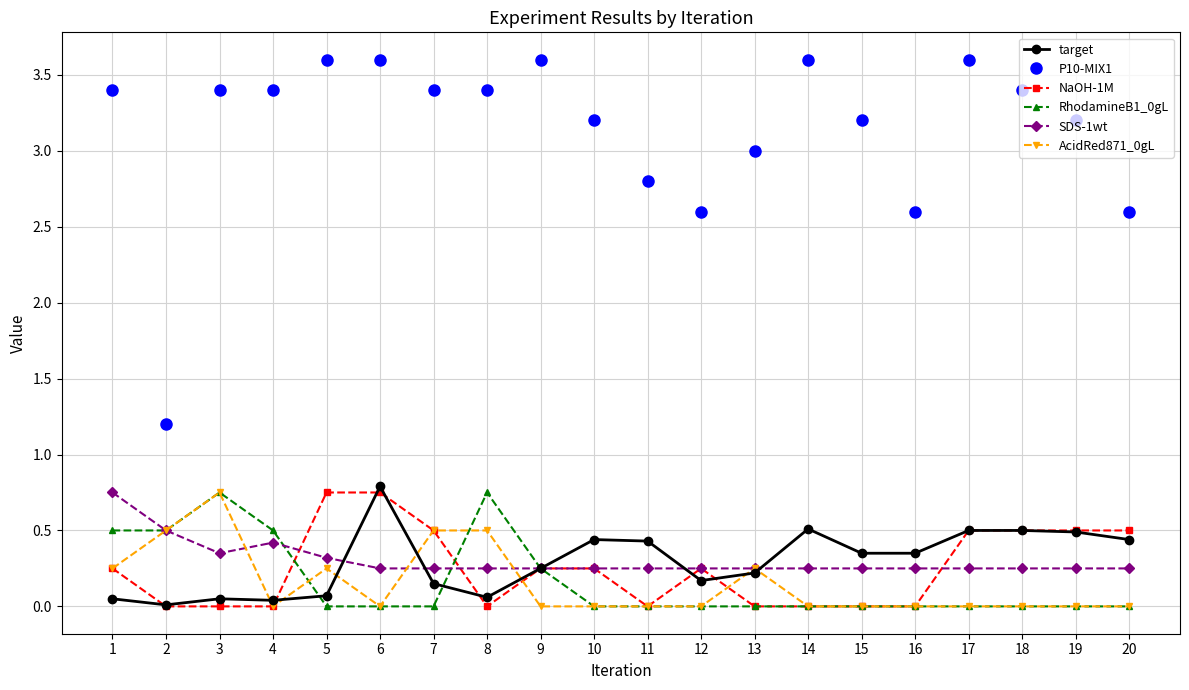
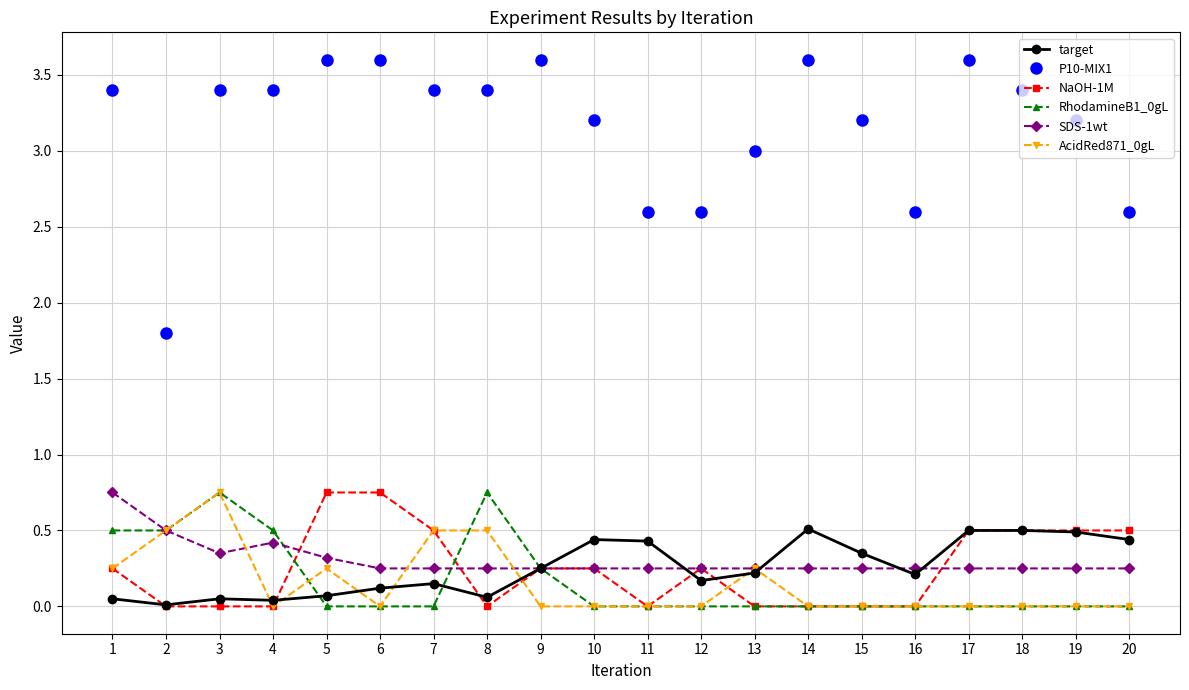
  {
    "target": {
      "1": 0.05,
      "3": 0.05,
      "4": 0.04,
      "5": 0.07,
-     "6": 0.79,
+     "6": 0.12,
      "7": 0.15,
      "8": 0.06,
      "10": 0.44,
      "11": 0.43,
      "12": 0.17,
      "13": 0.22,
      "14": 0.51,
      "15": 0.35,
-     "16": 0.35,
+     "16": 0.21,
      "20": 0.44
    },
    "P10-MIX1": {
      "1": 3.4,
-     "2": 1.2,
+     "2": 1.8,
      "3": 3.4,
      "4": 3.4,
      "5": 3.6,
      "6": 3.6,
      "7": 3.4,
      "8": 3.4,
      "9": 3.6,
      "10": 3.2,
-     "11": 2.8,
+     "11": 2.6,
      "12": 2.6,
      "13": 3.0,
      "14": 3.6,
      "15": 3.2,
      "16": 2.6,
      "17": 3.6,
      "20": 2.6
    },
    "NaOH-1M": {
      "3": 0.00,
      "5": 0.75,
      "6": 0.75,
      "8": 0.00,
      "20": 0.50
    },
    "RhodamineB1_0gL": {
      "1": 0.50,
      "4": 0.50,
      "5": 0.00,
      "7": 0.00,
      "8": 0.75
    },
    "SDS-1wt": {
      "1": 0.75,
      "3": 0.35,
      "4": 0.42,
      "5": 0.32,
      "6": 0.25,
      "7": 0.25,
      "8": 0.25,
      "11": 0.25,
      "14": 0.25,
      "15": 0.25,
      "16": 0.25,
      "17": 0.25,
      "18": 0.25,
      "19": 0.25,
      "20": 0.25
    },
    "AcidRed871_0gL": {
      "5": 0.25,
      "8": 0.50,
      "9": 0.00
    }
  }
